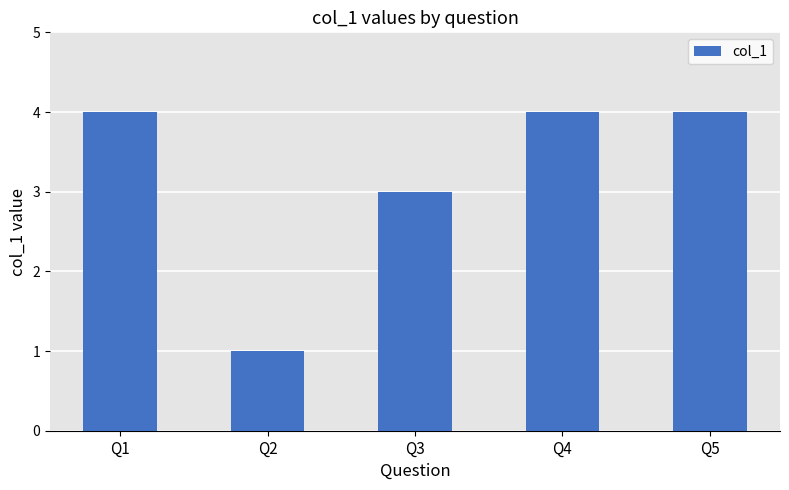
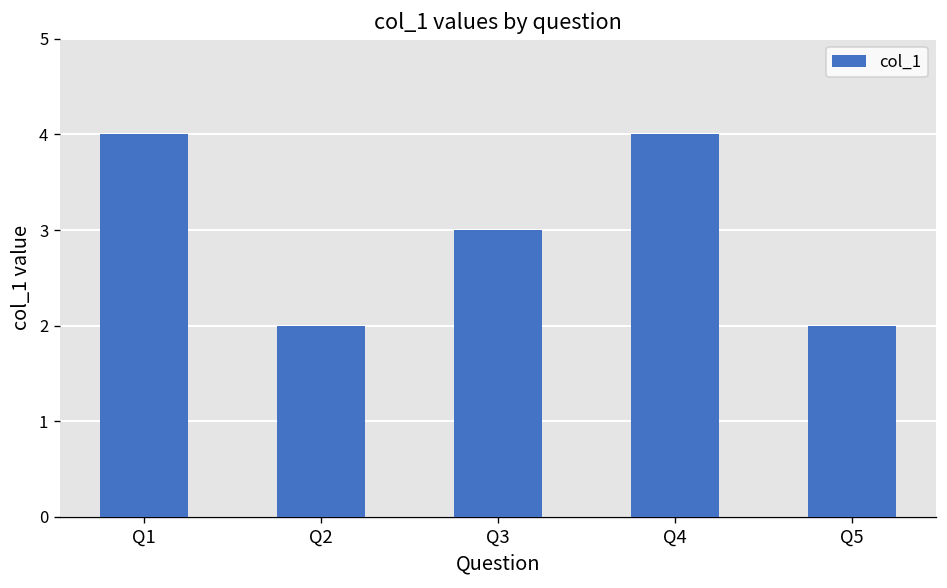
  {
    "Q1": 4,
-   "Q2": 1,
+   "Q2": 2,
    "Q3": 3,
    "Q4": 4,
-   "Q5": 4
+   "Q5": 2
  }
